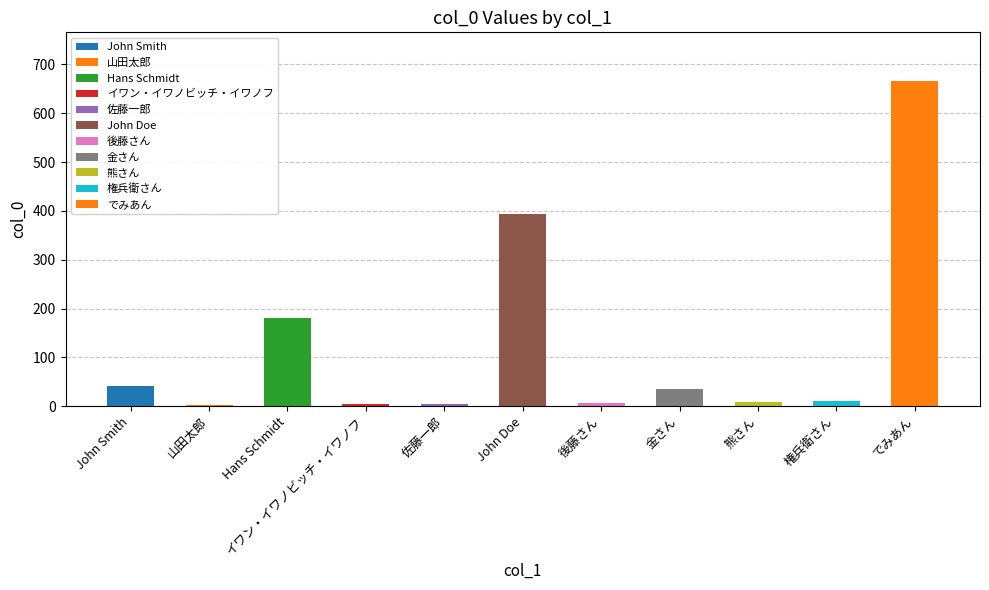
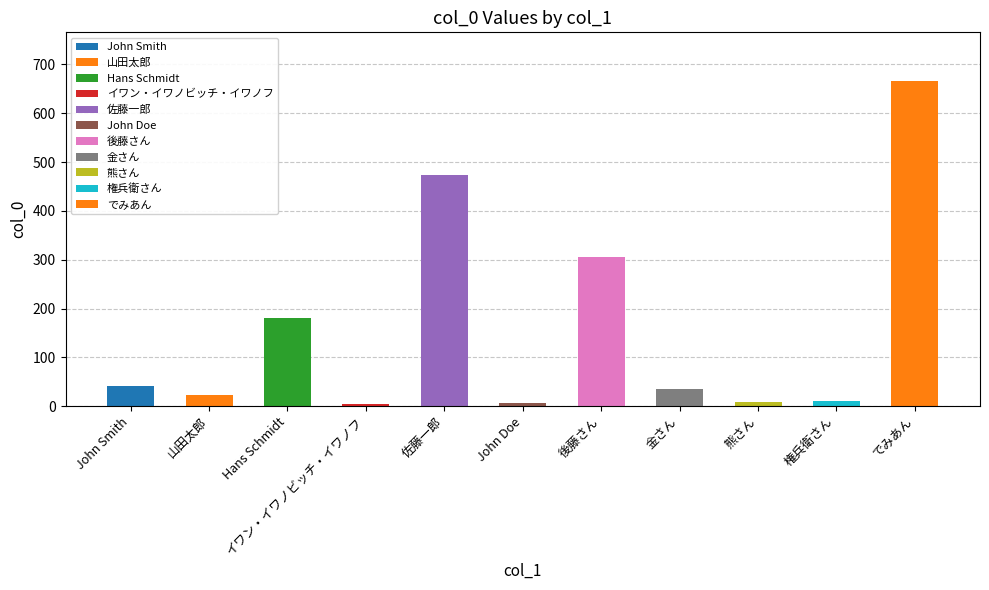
  {
    "John Smith": 40,
-   "山田太郎": 0,
+   "山田太郎": 20,
    "Hans Schmidt": 180,
-   "佐藤一郎": 10,
-   "John Doe": 390,
-   "後藤さん": 10,
+   "佐藤一郎": 470,
+   "John Doe": 10,
+   "後藤さん": 310,
    "金さん": 40,
    "熊さん": 10,
    "権兵衛さん": 10,
    "でみあん": 670
  }
